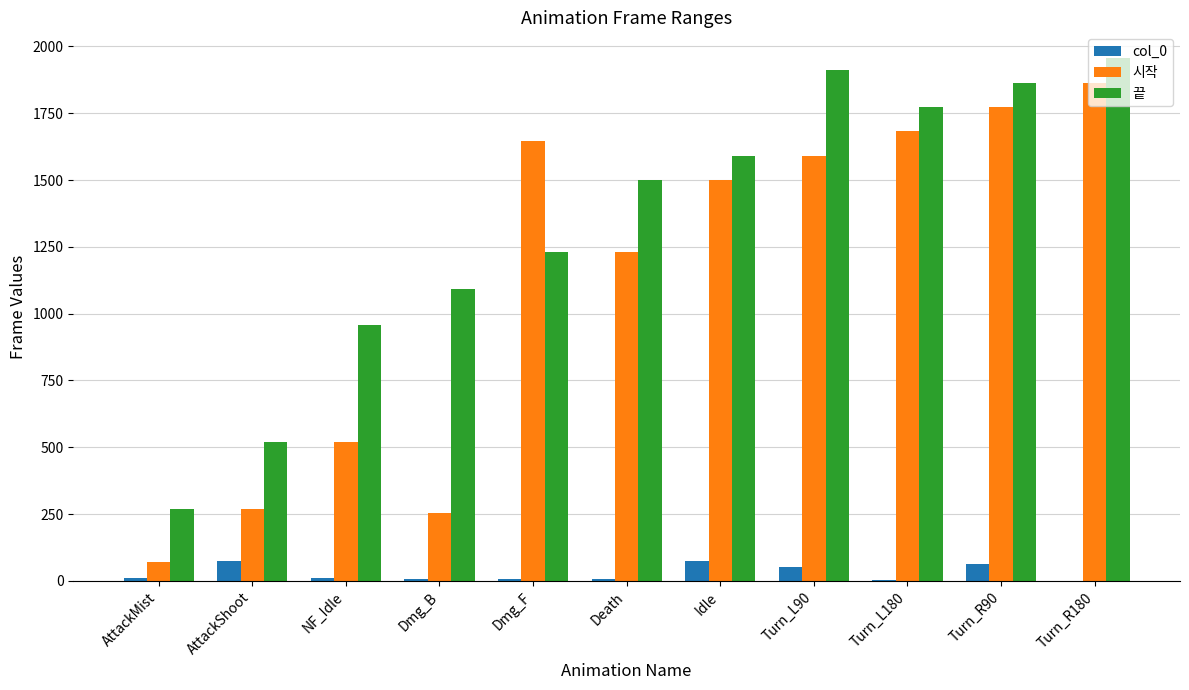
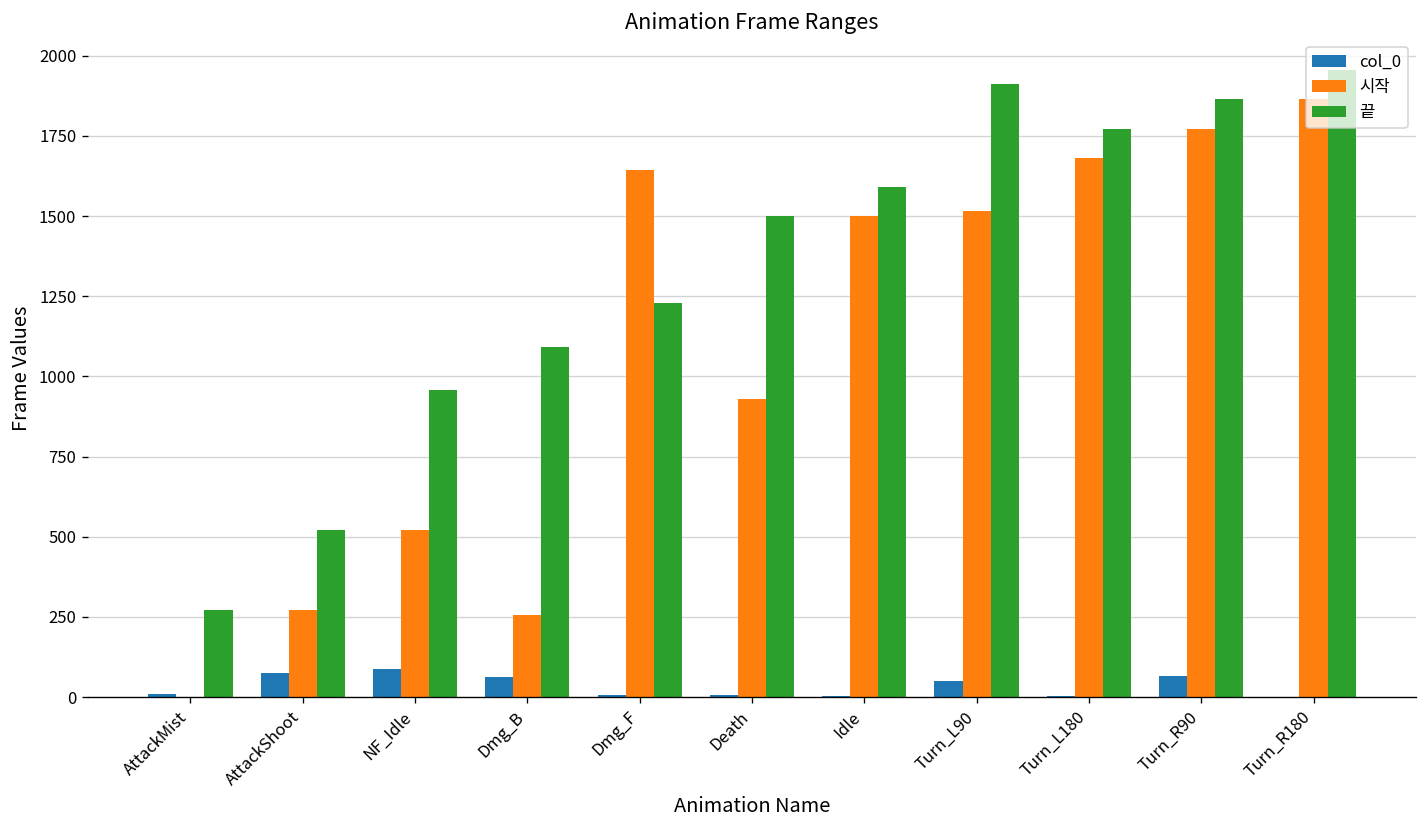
  {
    "col_0": {
      "AttackMist": 10,
      "AttackShoot": 70,
-     "NF_Idle": 10,
-     "Dmg_B": 10,
-     "Idle": 70,
+     "NF_Idle": 90,
+     "Dmg_B": 60,
+     "Idle": 0,
      "Turn_L90": 50,
      "Turn_R90": 70,
      "Turn_R180": 0
    },
    "시작": {
-     "AttackMist": 70,
+     "AttackMist": 0,
      "AttackShoot": 270,
      "NF_Idle": 520,
      "Dmg_B": 260,
      "Dmg_F": 1650,
-     "Death": 1230,
+     "Death": 930,
      "Idle": 1500,
-     "Turn_L90": 1590,
+     "Turn_L90": 1520,
      "Turn_L180": 1680,
      "Turn_R90": 1770
    },
    "끝": {
      "AttackMist": 270,
      "AttackShoot": 520,
      "NF_Idle": 960,
      "Dmg_B": 1090,
      "Dmg_F": 1230,
      "Death": 1500,
      "Idle": 1590,
      "Turn_L90": 1910,
      "Turn_L180": 1770,
      "Turn_R90": 1860
    }
  }
